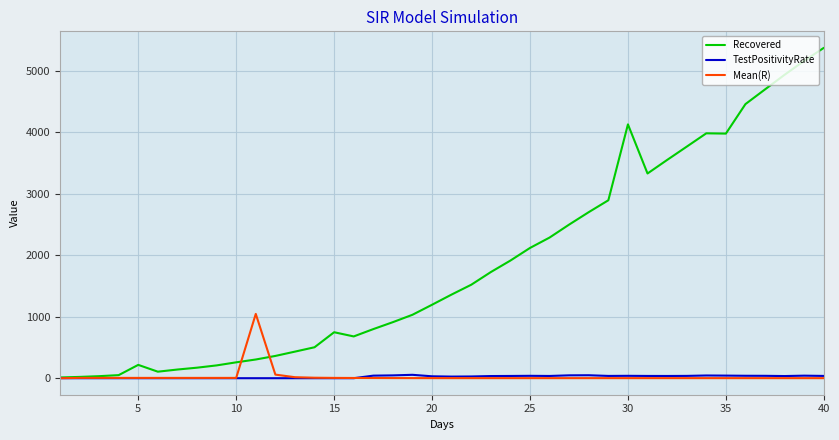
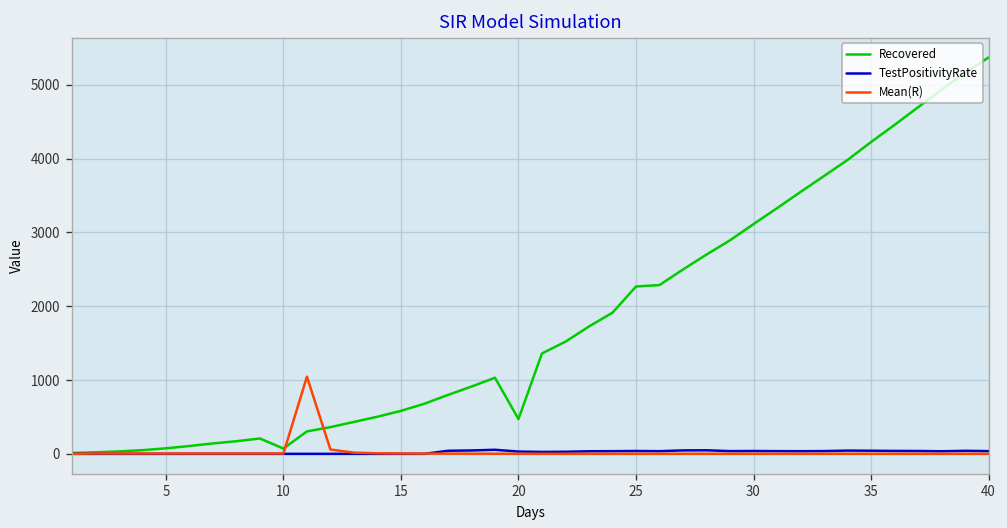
  {
    "Recovered": {
-     "5": 200,
-     "10": 300,
-     "15": 700,
-     "20": 1200,
-     "25": 2100,
-     "30": 4100,
-     "35": 4000,
+     "5": 100,
+     "10": 100,
+     "15": 600,
+     "20": 500,
+     "25": 2300,
+     "30": 3100,
+     "35": 4200,
      "40": 5400
    }
  }
